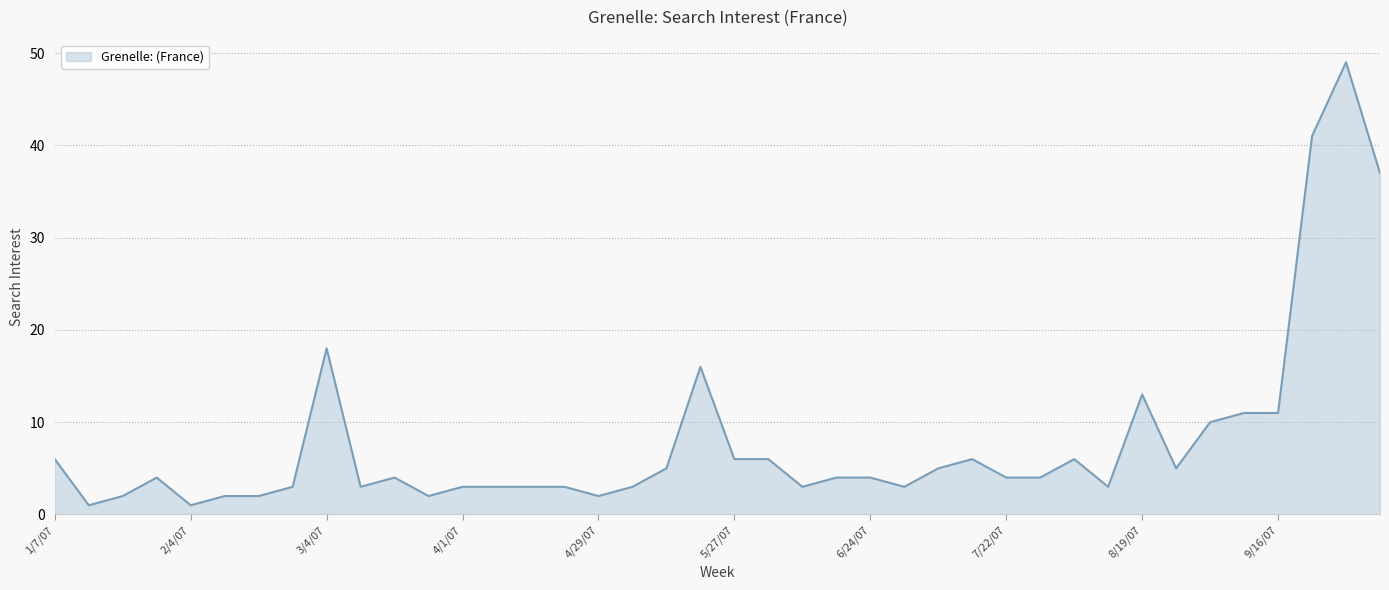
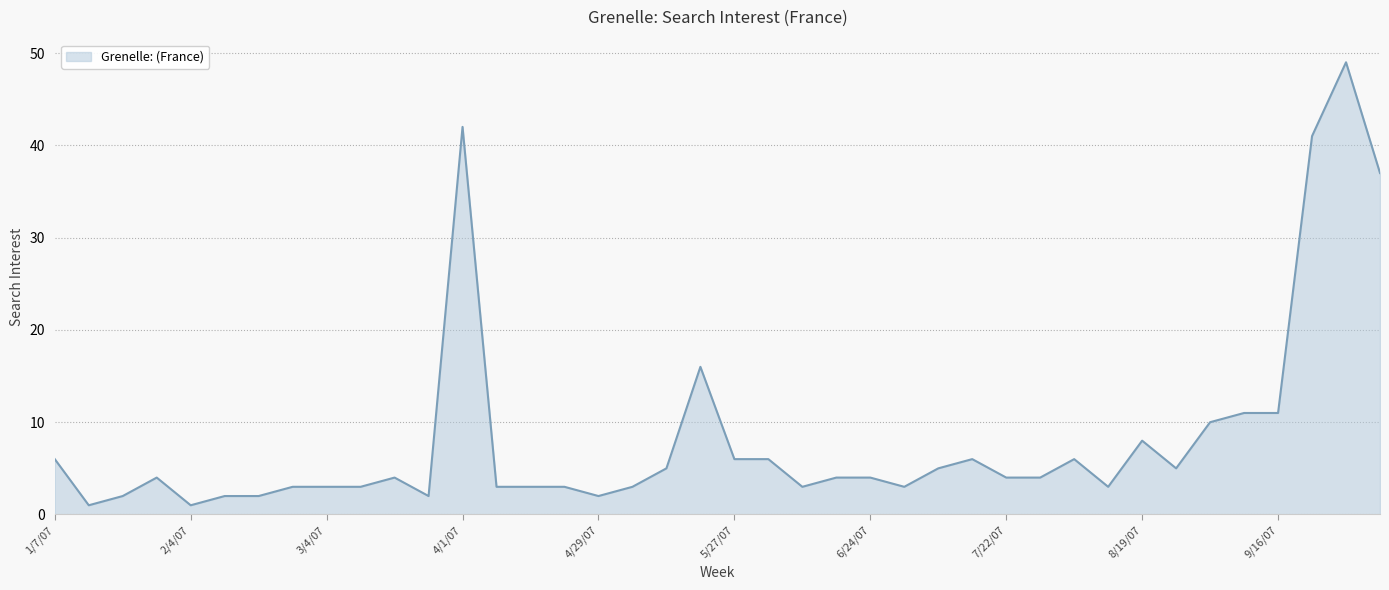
  {
    "1/7/07": 6,
    "2/4/07": 1,
-   "3/4/07": 18,
-   "4/1/07": 3,
+   "3/4/07": 3,
+   "4/1/07": 42,
    "4/29/07": 2,
    "5/27/07": 6,
    "6/24/07": 4,
    "7/22/07": 4,
-   "8/19/07": 13,
+   "8/19/07": 8,
    "9/16/07": 11
  }
